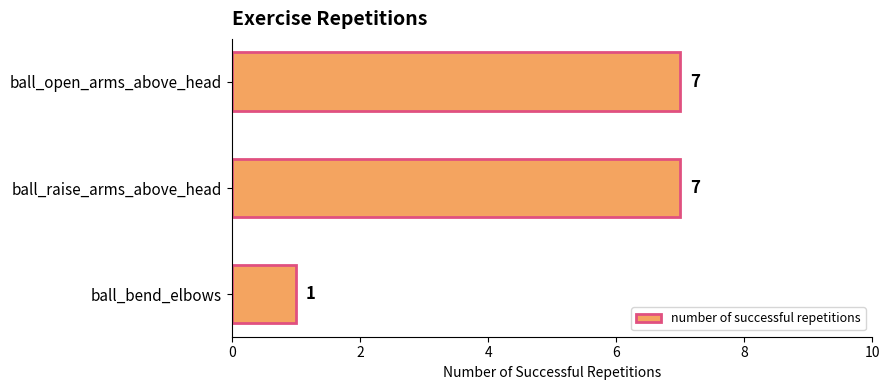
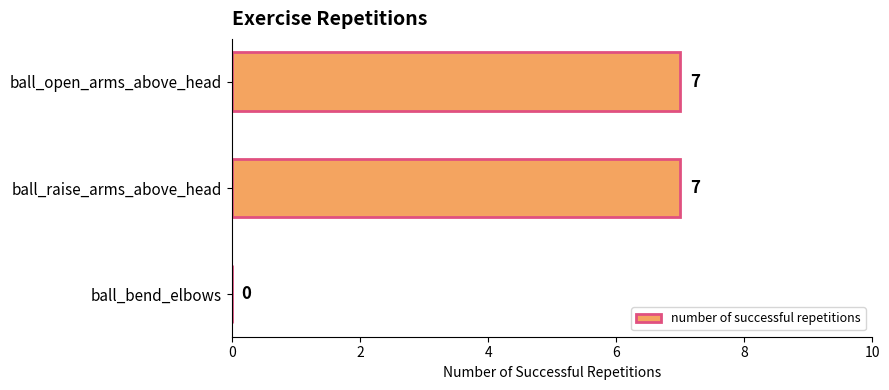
  {
    "ball_open_arms_above_head": 7,
    "ball_raise_arms_above_head": 7,
-   "ball_bend_elbows": 1
+   "ball_bend_elbows": 0
  }
